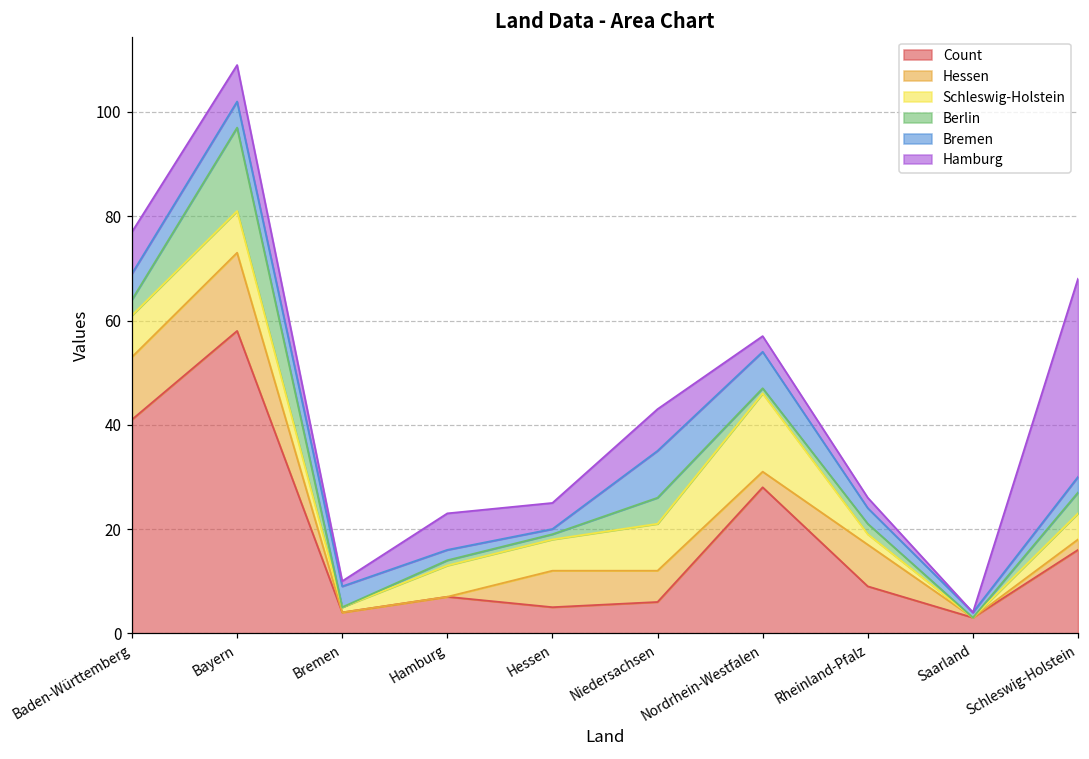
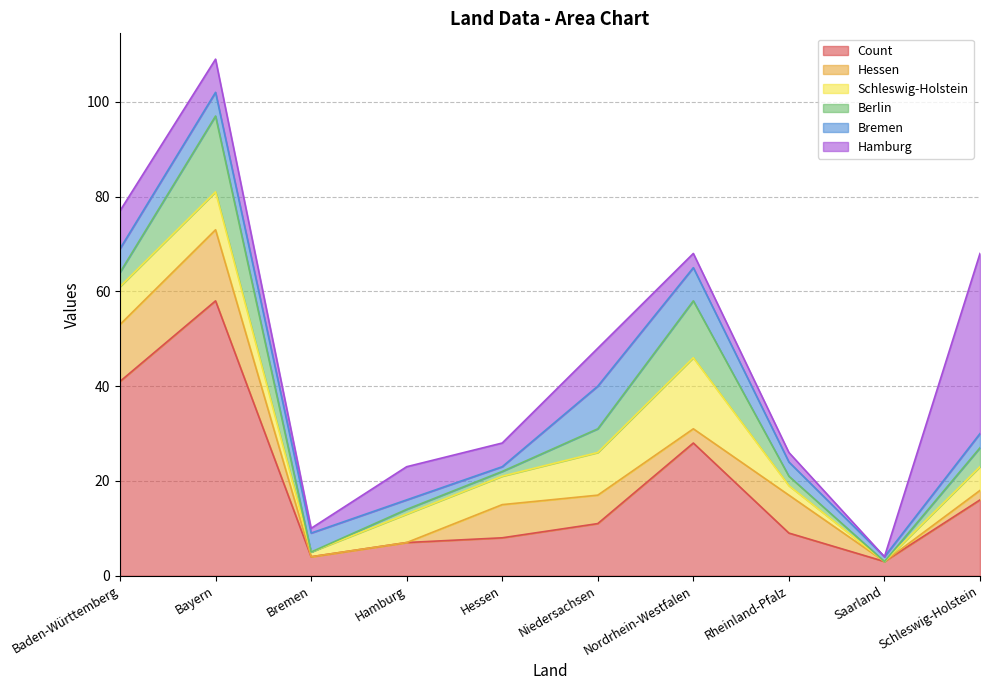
  {
    "Count": {
      "Baden-Württemberg": 41,
      "Bayern": 58,
-     "Hessen": 5,
-     "Niedersachsen": 6,
+     "Hessen": 8,
+     "Niedersachsen": 11,
      "Nordrhein-Westfalen": 28,
      "Rheinland-Pfalz": 9,
      "Schleswig-Holstein": 16
    },
    "Berlin": {
      "Baden-Württemberg": 3,
      "Bayern": 16,
      "Hamburg": 1,
      "Hessen": 1,
      "Niedersachsen": 5,
-     "Nordrhein-Westfalen": 1,
+     "Nordrhein-Westfalen": 12,
      "Rheinland-Pfalz": 2,
      "Schleswig-Holstein": 4
    },
    "Bremen": {
      "Baden-Württemberg": 5,
      "Bayern": 5,
      "Bremen": 4,
      "Hamburg": 2,
      "Hessen": 1,
      "Niedersachsen": 9,
      "Nordrhein-Westfalen": 7,
      "Rheinland-Pfalz": 3,
      "Schleswig-Holstein": 3
    },
    "Hamburg": {
      "Baden-Württemberg": 8,
      "Bayern": 7,
      "Bremen": 1,
      "Hamburg": 7,
      "Hessen": 5,
      "Niedersachsen": 8,
      "Nordrhein-Westfalen": 3,
      "Rheinland-Pfalz": 2,
      "Schleswig-Holstein": 38
    }
  }
